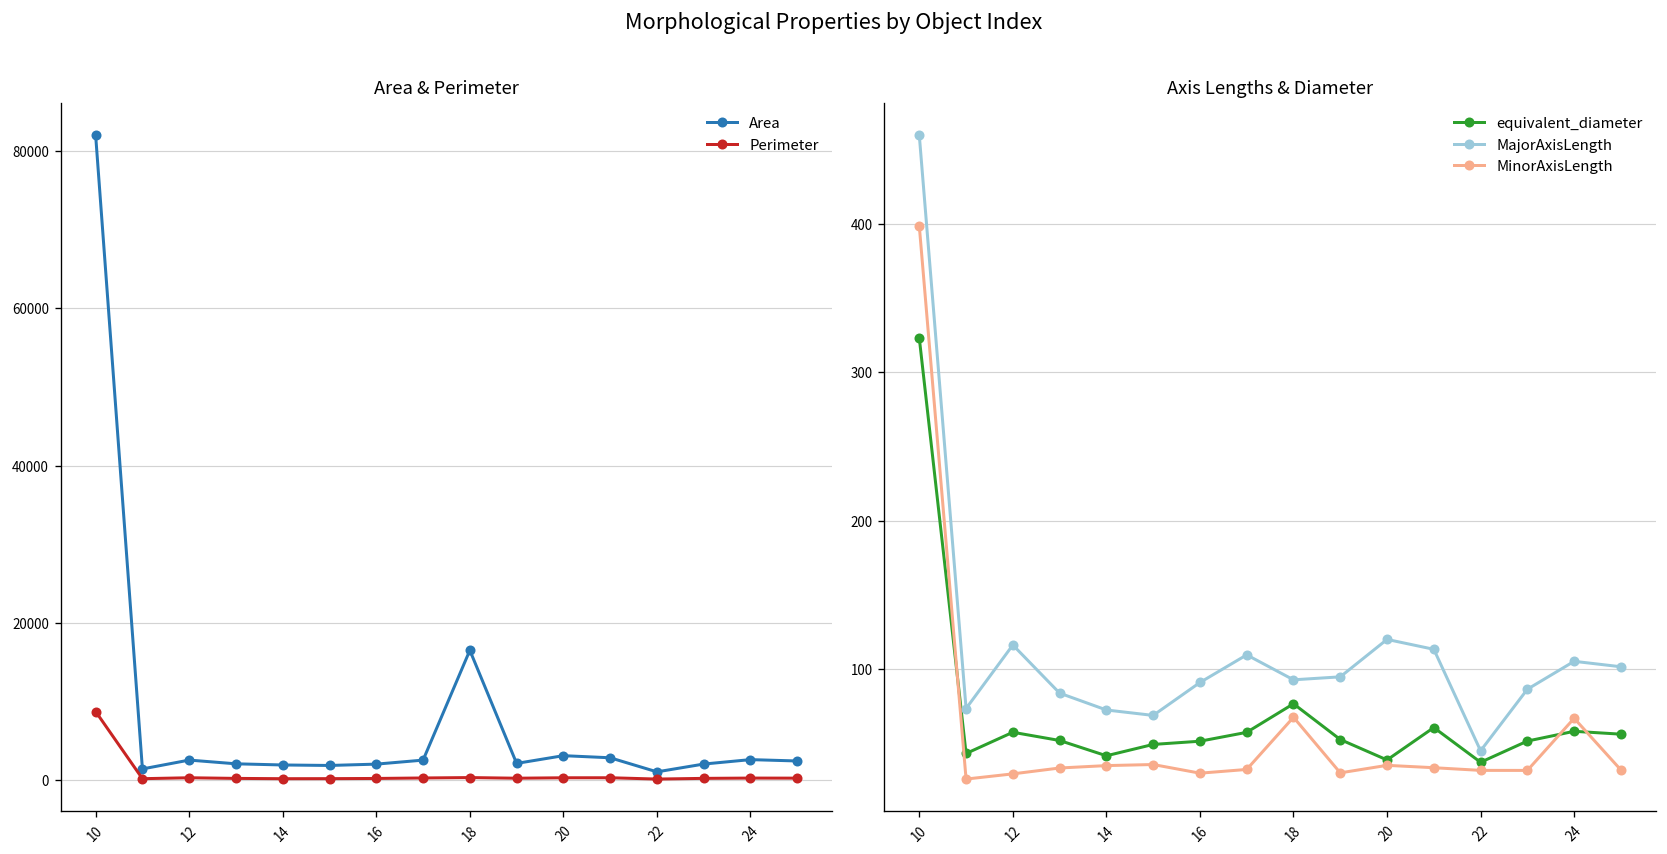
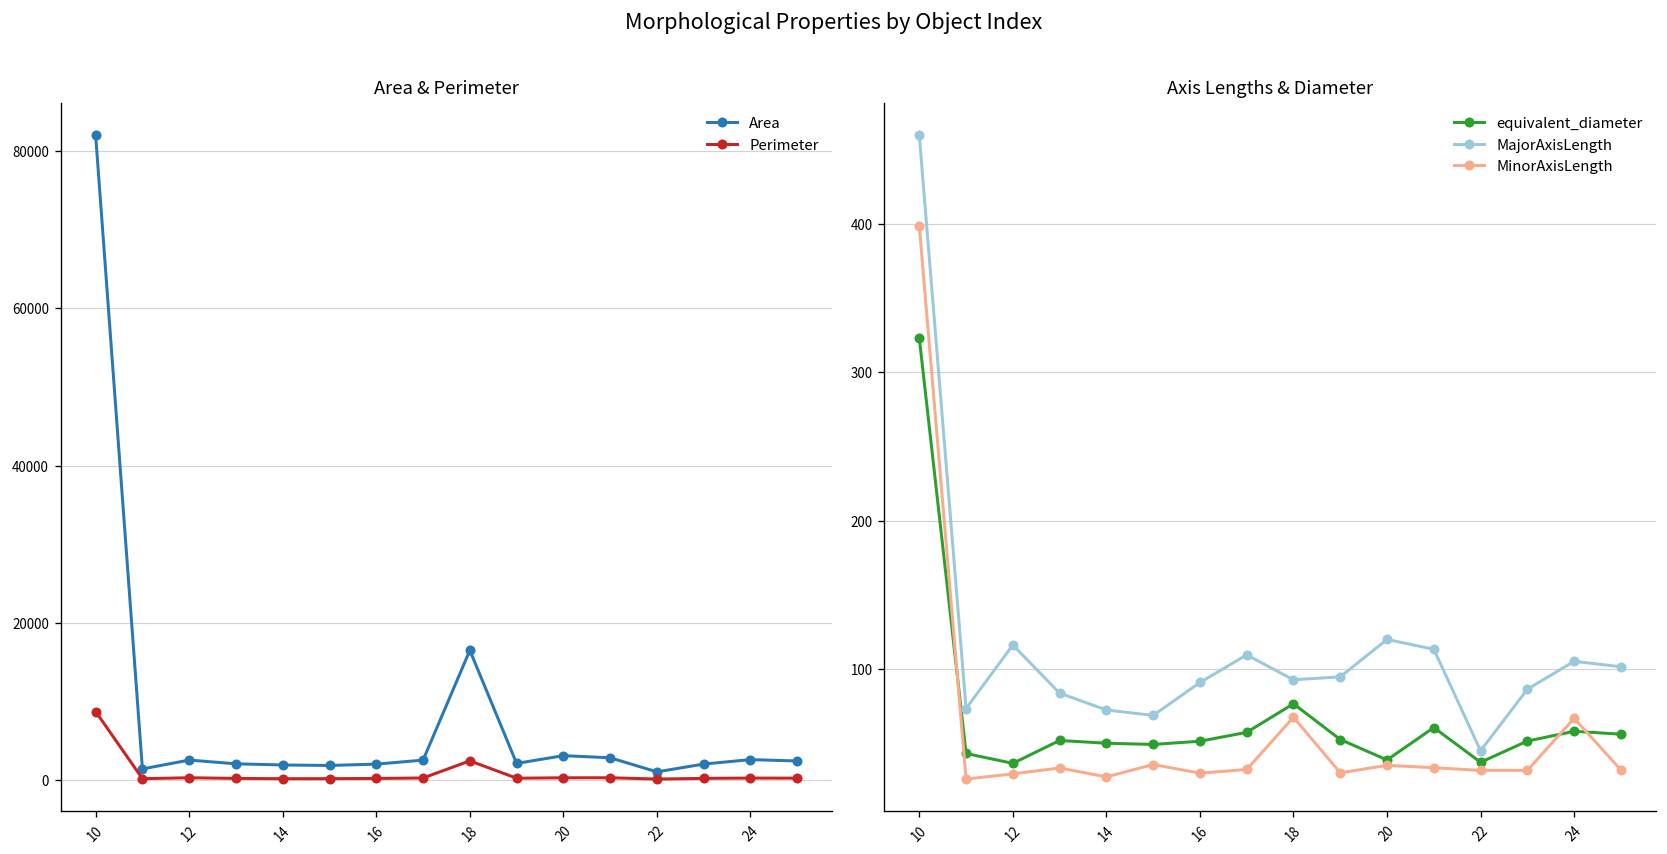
  {
    "Area & Perimeter": {
      "Area": {
        "10": 82000,
        "12": 3000,
        "14": 2000,
        "16": 2000,
        "18": 17000,
        "20": 3000,
        "22": 1000,
        "24": 3000
      },
      "Perimeter": {
        "10": 9000,
        "12": 0,
        "14": 0,
        "16": 0,
-       "18": 0,
+       "18": 2000,
        "20": 0,
        "22": 0,
        "24": 0
      }
    },
    "Axis Lengths & Diameter": {
      "equivalent_diameter": {
        "10": 323,
-       "12": 57,
-       "14": 41,
+       "12": 36,
+       "14": 50,
        "16": 51,
        "18": 76,
        "20": 39,
        "22": 37,
        "24": 58
      },
      "MajorAxisLength": {
        "10": 460,
        "12": 116,
        "14": 72,
        "16": 91,
        "18": 93,
        "20": 120,
        "22": 45,
        "24": 105
      },
      "MinorAxisLength": {
        "10": 399,
        "12": 29,
-       "14": 35,
+       "14": 27,
        "16": 30,
        "18": 67,
        "20": 35,
        "22": 31,
        "24": 67
      }
    }
  }
